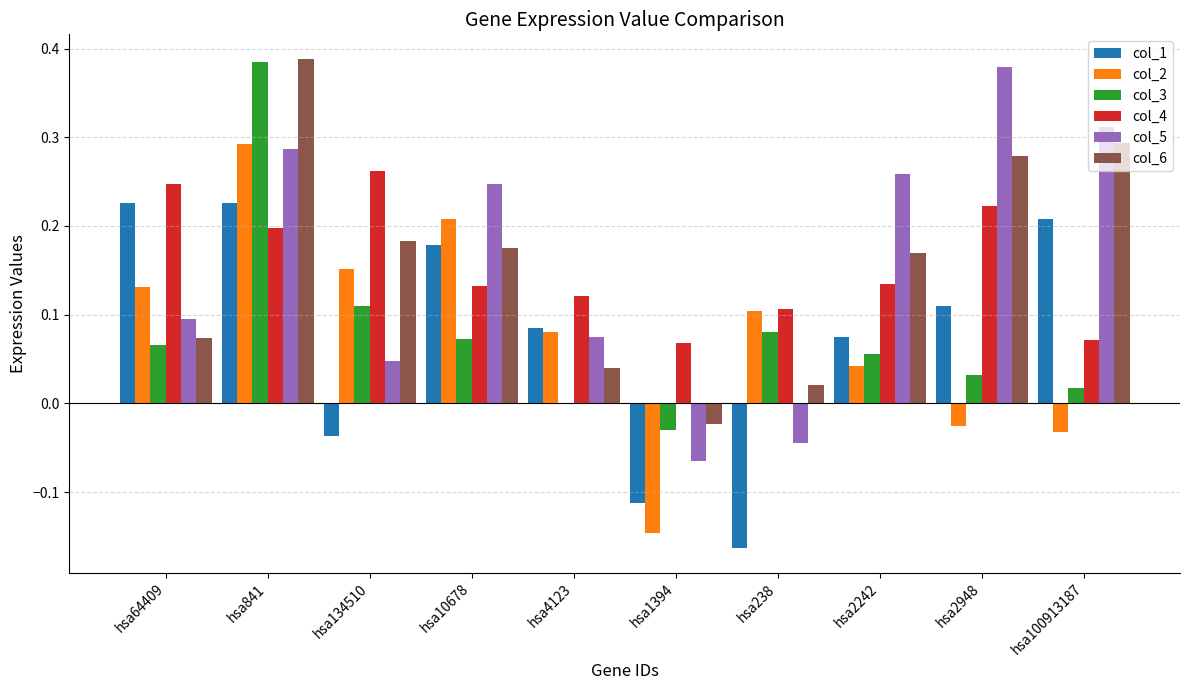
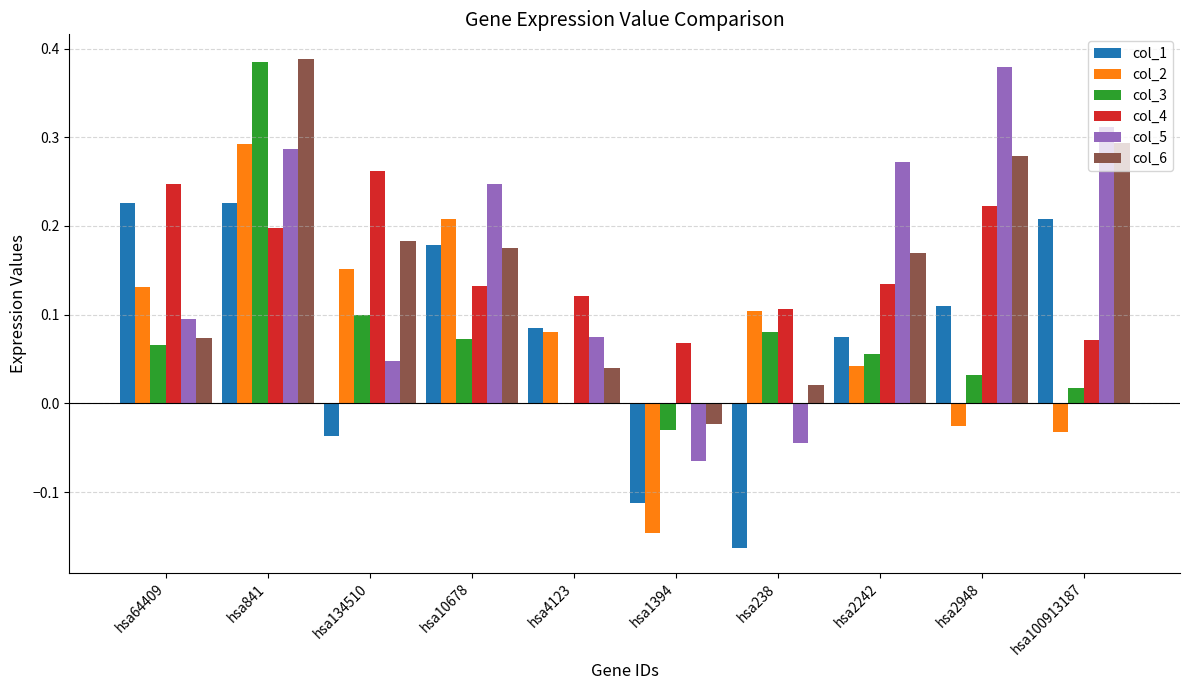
  {
    "col_1": {
      "hsa64409": 0.23,
      "hsa841": 0.23,
      "hsa134510": -0.04,
      "hsa10678": 0.18,
      "hsa4123": 0.09,
      "hsa1394": -0.11,
      "hsa238": -0.16,
      "hsa2242": 0.07,
      "hsa2948": 0.11,
      "hsa100913187": 0.21
    },
    "col_2": {
      "hsa64409": 0.13,
      "hsa841": 0.29,
      "hsa134510": 0.15,
      "hsa10678": 0.21,
      "hsa4123": 0.08,
      "hsa1394": -0.15,
      "hsa238": 0.10,
      "hsa2242": 0.04,
      "hsa2948": -0.03,
      "hsa100913187": -0.03
    },
    "col_3": {
      "hsa64409": 0.07,
      "hsa841": 0.39,
-     "hsa134510": 0.11,
+     "hsa134510": 0.10,
      "hsa10678": 0.07,
      "hsa1394": -0.03,
      "hsa238": 0.08,
      "hsa2242": 0.06,
      "hsa2948": 0.03,
      "hsa100913187": 0.02
    },
    "col_4": {
      "hsa64409": 0.25,
      "hsa841": 0.20,
      "hsa134510": 0.26,
      "hsa10678": 0.13,
      "hsa4123": 0.12,
      "hsa1394": 0.07,
      "hsa238": 0.11,
      "hsa2242": 0.13,
      "hsa2948": 0.22,
      "hsa100913187": 0.07
    },
    "col_5": {
      "hsa64409": 0.10,
      "hsa841": 0.29,
      "hsa134510": 0.05,
      "hsa10678": 0.25,
      "hsa4123": 0.08,
      "hsa1394": -0.06,
      "hsa238": -0.04,
-     "hsa2242": 0.26,
+     "hsa2242": 0.27,
      "hsa2948": 0.38
    },
    "col_6": {
      "hsa64409": 0.07,
      "hsa841": 0.39,
      "hsa134510": 0.18,
      "hsa10678": 0.17,
      "hsa4123": 0.04,
      "hsa1394": -0.02,
      "hsa238": 0.02,
      "hsa2242": 0.17,
      "hsa2948": 0.28
    }
  }
